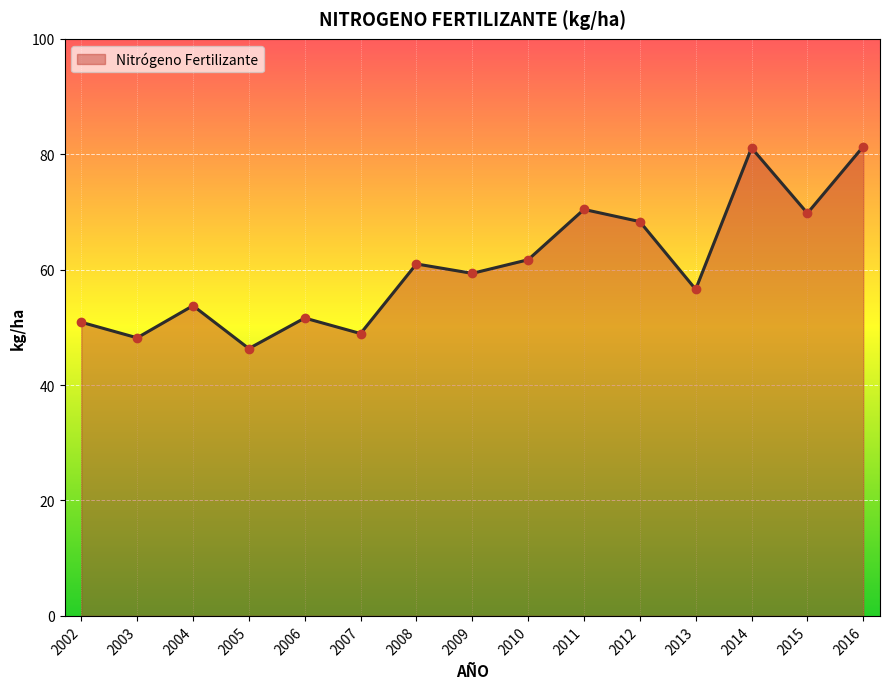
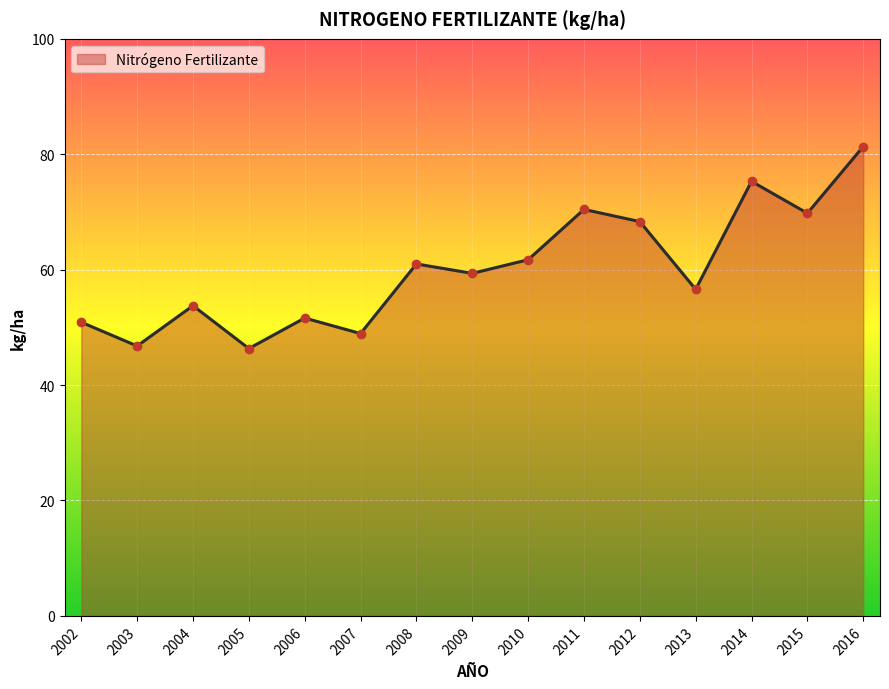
  {
    "2002": 51,
-   "2003": 48,
+   "2003": 47,
    "2004": 54,
    "2005": 46,
    "2006": 52,
    "2007": 49,
    "2008": 61,
    "2009": 59,
    "2010": 62,
    "2011": 70,
    "2012": 68,
    "2013": 57,
-   "2014": 81,
+   "2014": 75,
    "2015": 70,
    "2016": 81
  }
